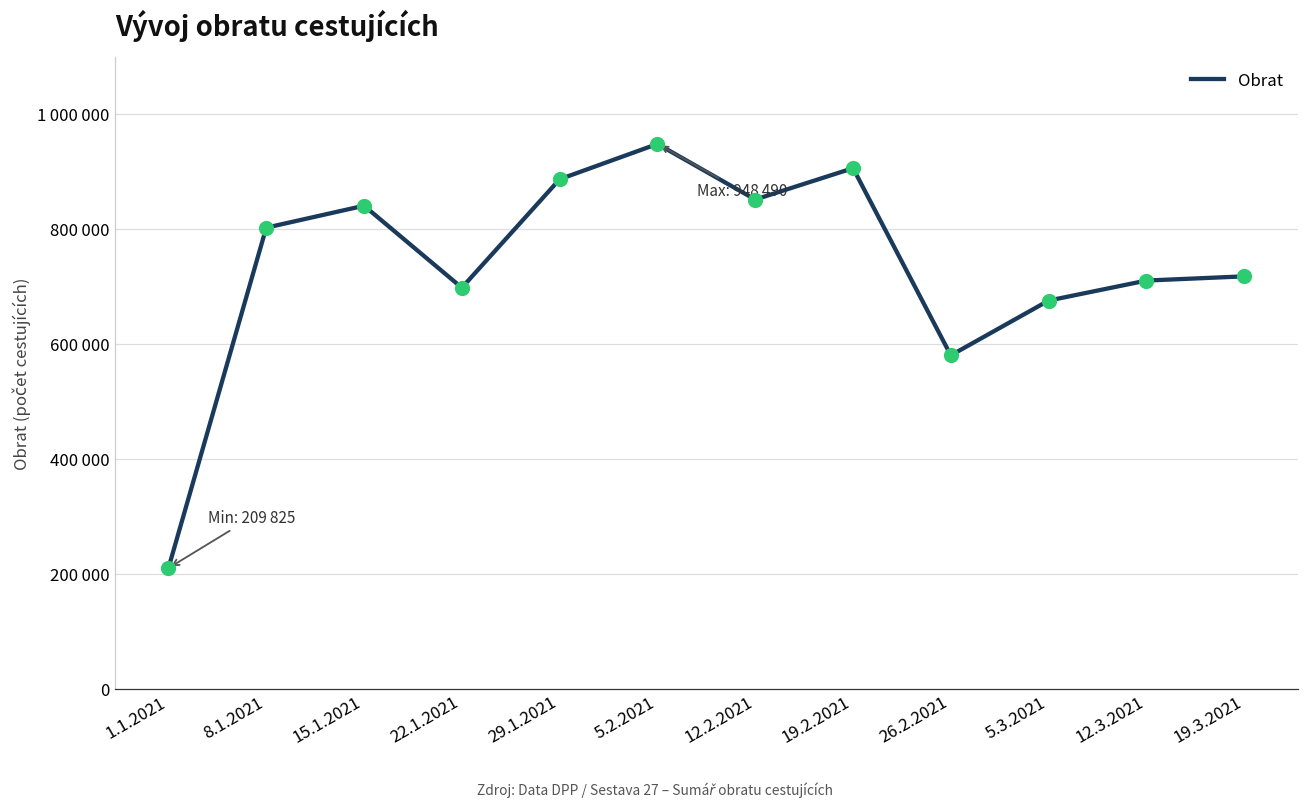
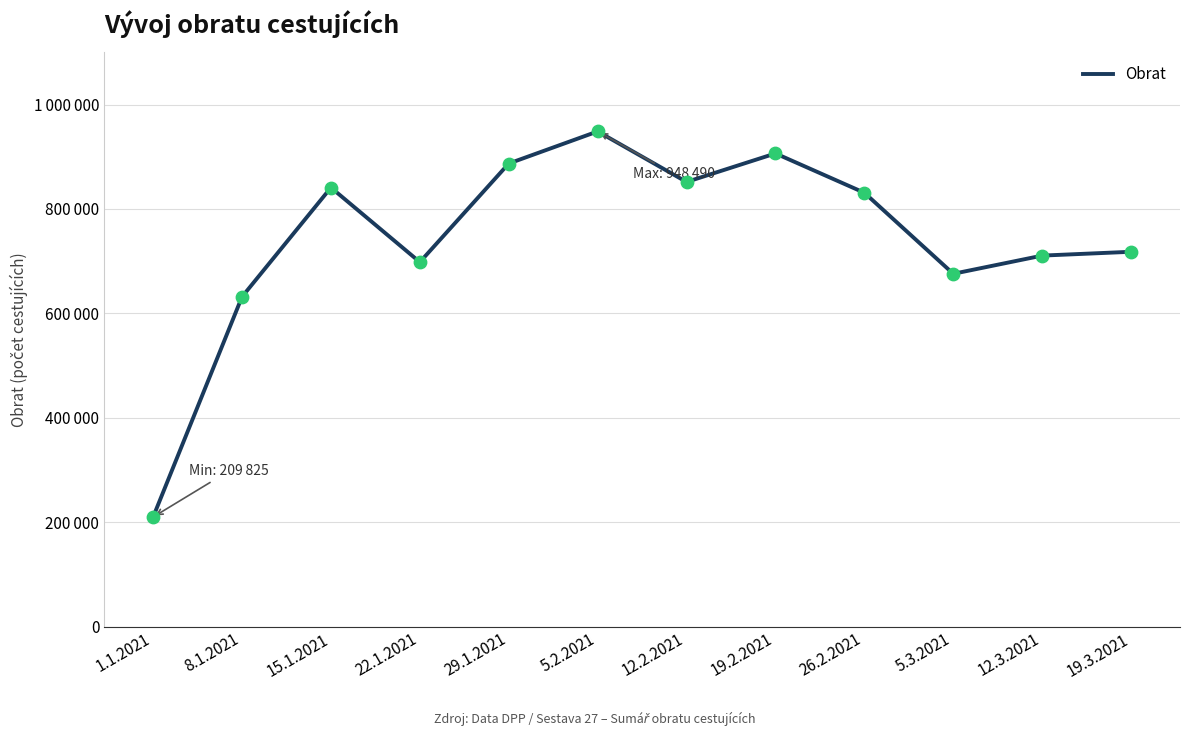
  {
-   "8.1.2021": 800000,
+   "8.1.2021": 630000,
    "15.1.2021": 840000,
    "22.1.2021": 700000,
    "29.1.2021": 890000,
    "5.2.2021": 950000,
    "19.2.2021": 910000,
-   "26.2.2021": 580000,
+   "26.2.2021": 830000,
    "5.3.2021": 680000,
    "12.3.2021": 710000,
    "19.3.2021": 720000
  }
